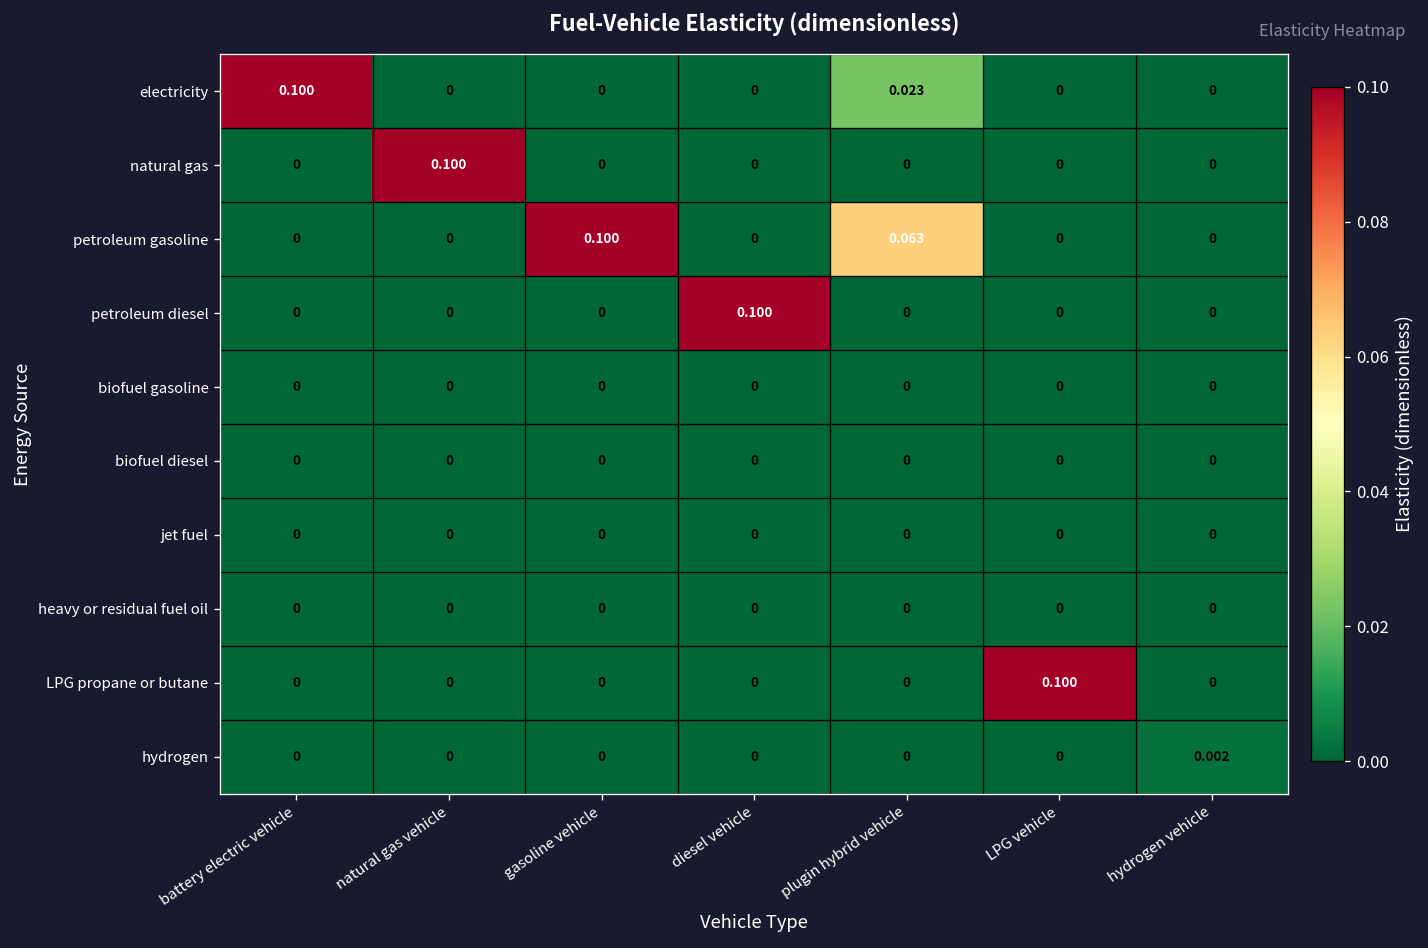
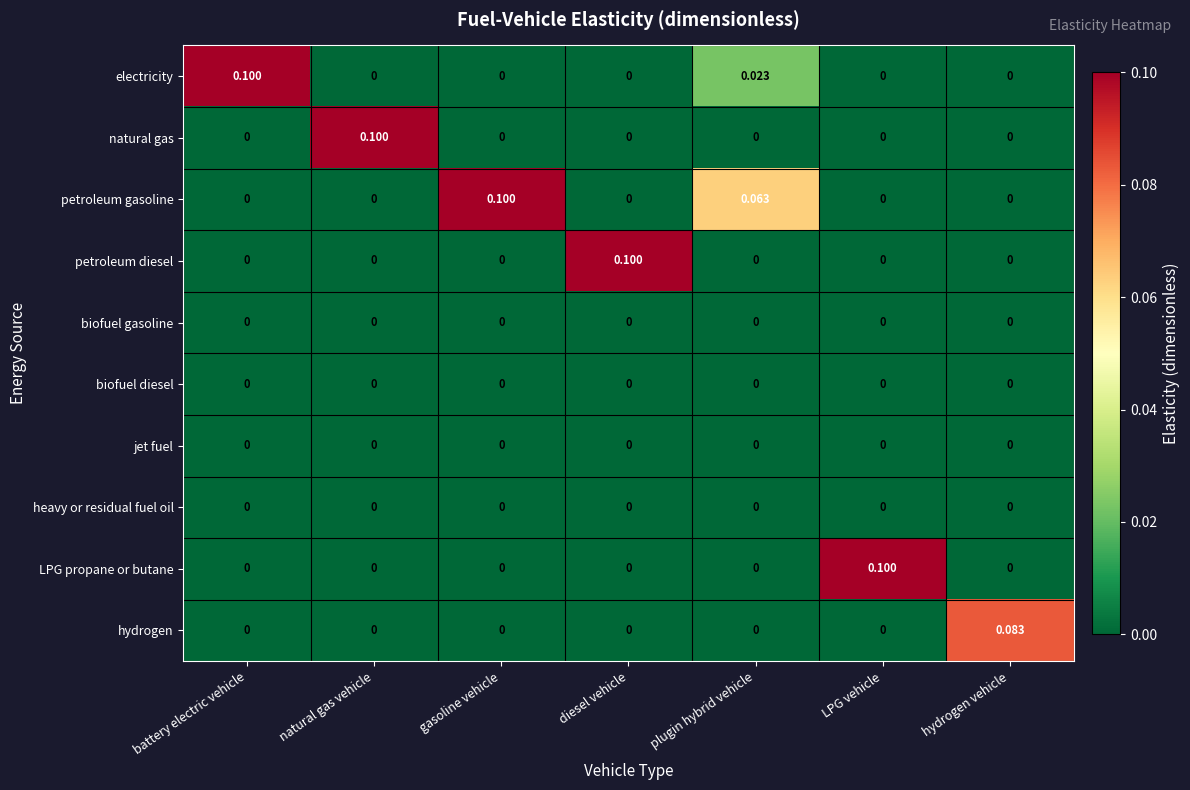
  {
    "electricity": {
      "battery electric vehicle": 0.100,
      "natural gas vehicle": 0,
      "gasoline vehicle": 0,
      "diesel vehicle": 0,
      "plugin hybrid vehicle": 0.023,
      "LPG vehicle": 0,
      "hydrogen vehicle": 0
    },
    "natural gas": {
      "battery electric vehicle": 0,
      "natural gas vehicle": 0.100,
      "gasoline vehicle": 0,
      "diesel vehicle": 0,
      "plugin hybrid vehicle": 0,
      "LPG vehicle": 0,
      "hydrogen vehicle": 0
    },
    "petroleum gasoline": {
      "battery electric vehicle": 0,
      "natural gas vehicle": 0,
      "gasoline vehicle": 0.100,
      "diesel vehicle": 0,
      "plugin hybrid vehicle": 0.063,
      "LPG vehicle": 0,
      "hydrogen vehicle": 0
    },
    "petroleum diesel": {
      "battery electric vehicle": 0,
      "natural gas vehicle": 0,
      "gasoline vehicle": 0,
      "diesel vehicle": 0.100,
      "plugin hybrid vehicle": 0,
      "LPG vehicle": 0,
      "hydrogen vehicle": 0
    },
    "biofuel gasoline": {
      "battery electric vehicle": 0,
      "natural gas vehicle": 0,
      "gasoline vehicle": 0,
      "diesel vehicle": 0,
      "plugin hybrid vehicle": 0,
      "LPG vehicle": 0,
      "hydrogen vehicle": 0
    },
    "biofuel diesel": {
      "battery electric vehicle": 0,
      "natural gas vehicle": 0,
      "gasoline vehicle": 0,
      "diesel vehicle": 0,
      "plugin hybrid vehicle": 0,
      "LPG vehicle": 0,
      "hydrogen vehicle": 0
    },
    "jet fuel": {
      "battery electric vehicle": 0,
      "natural gas vehicle": 0,
      "gasoline vehicle": 0,
      "diesel vehicle": 0,
      "plugin hybrid vehicle": 0,
      "LPG vehicle": 0,
      "hydrogen vehicle": 0
    },
    "heavy or residual fuel oil": {
      "battery electric vehicle": 0,
      "natural gas vehicle": 0,
      "gasoline vehicle": 0,
      "diesel vehicle": 0,
      "plugin hybrid vehicle": 0,
      "LPG vehicle": 0,
      "hydrogen vehicle": 0
    },
    "LPG propane or butane": {
      "battery electric vehicle": 0,
      "natural gas vehicle": 0,
      "gasoline vehicle": 0,
      "diesel vehicle": 0,
      "plugin hybrid vehicle": 0,
      "LPG vehicle": 0.100,
      "hydrogen vehicle": 0
    },
    "hydrogen": {
      "battery electric vehicle": 0,
      "natural gas vehicle": 0,
      "gasoline vehicle": 0,
      "diesel vehicle": 0,
      "plugin hybrid vehicle": 0,
      "LPG vehicle": 0,
-     "hydrogen vehicle": 0.002
+     "hydrogen vehicle": 0.083
    }
  }
